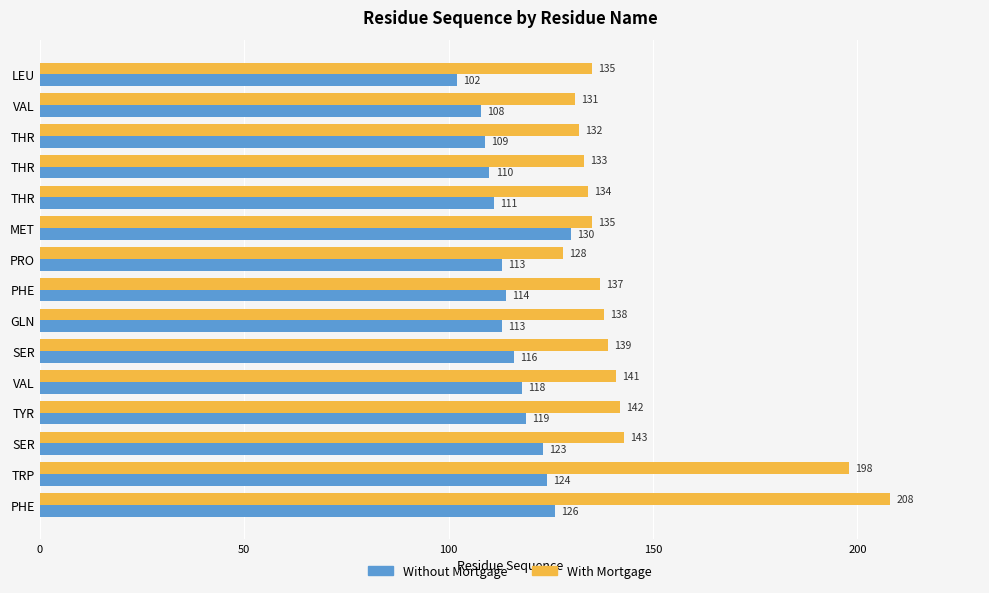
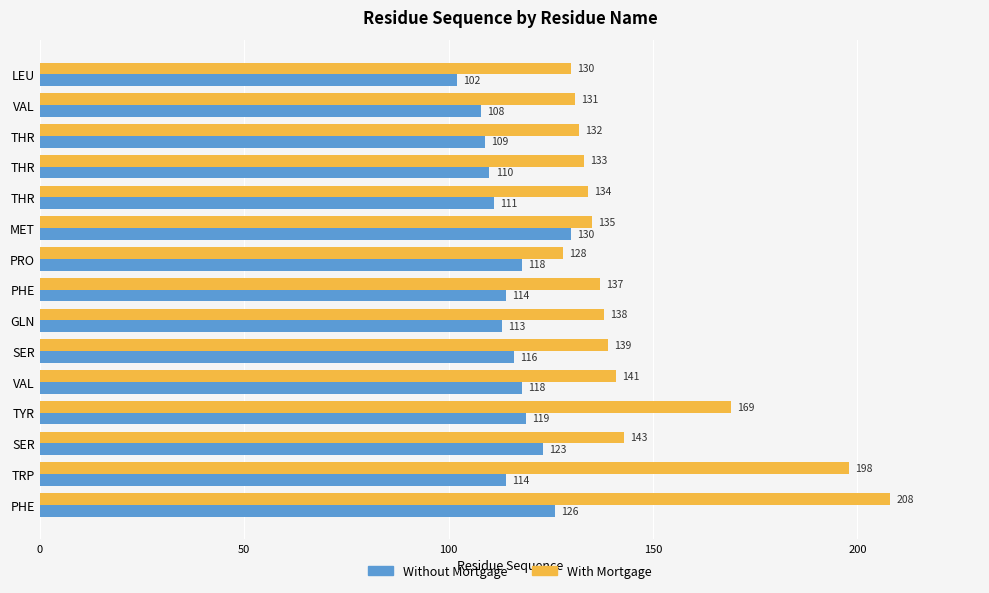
  {
    "Without Mortgage": {
      "LEU": 102,
      "MET": 130,
-     "PRO": 113,
+     "PRO": 118,
      "GLN": 113,
      "TYR": 119,
-     "TRP": 124
+     "TRP": 114
    },
    "With Mortgage": {
-     "LEU": 135,
+     "LEU": 130,
      "MET": 135,
      "PRO": 128,
      "GLN": 138,
-     "TYR": 142,
+     "TYR": 169,
      "TRP": 198
    }
  }
